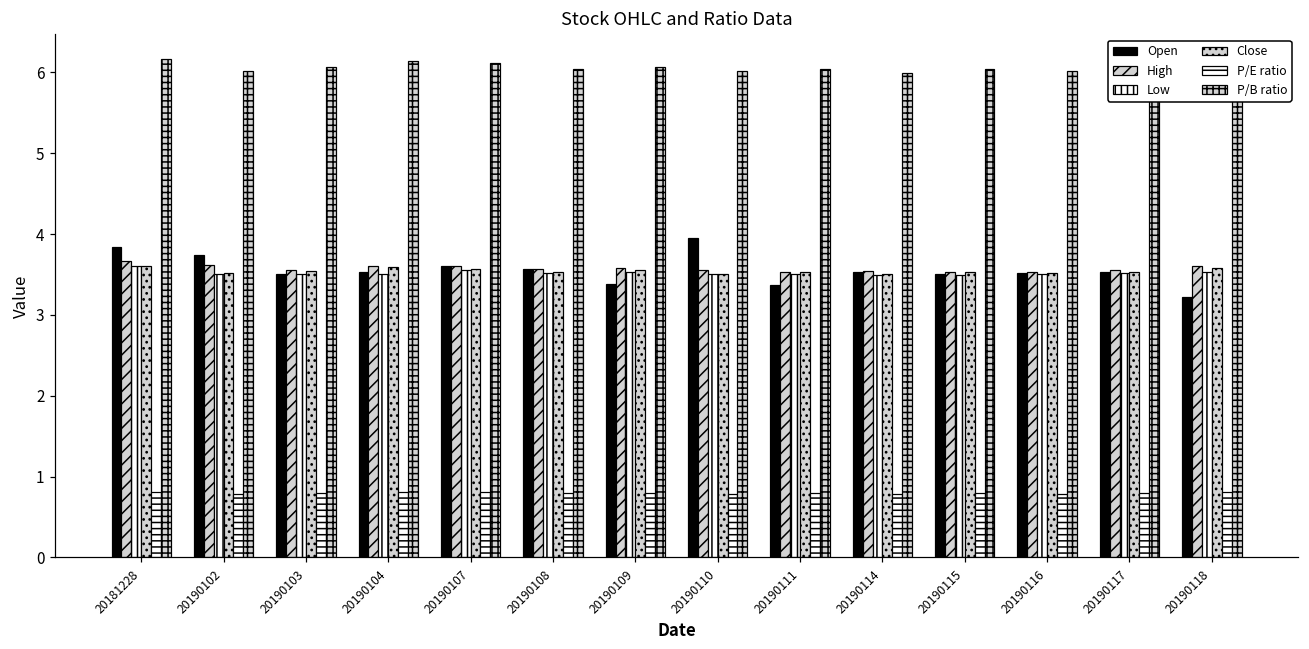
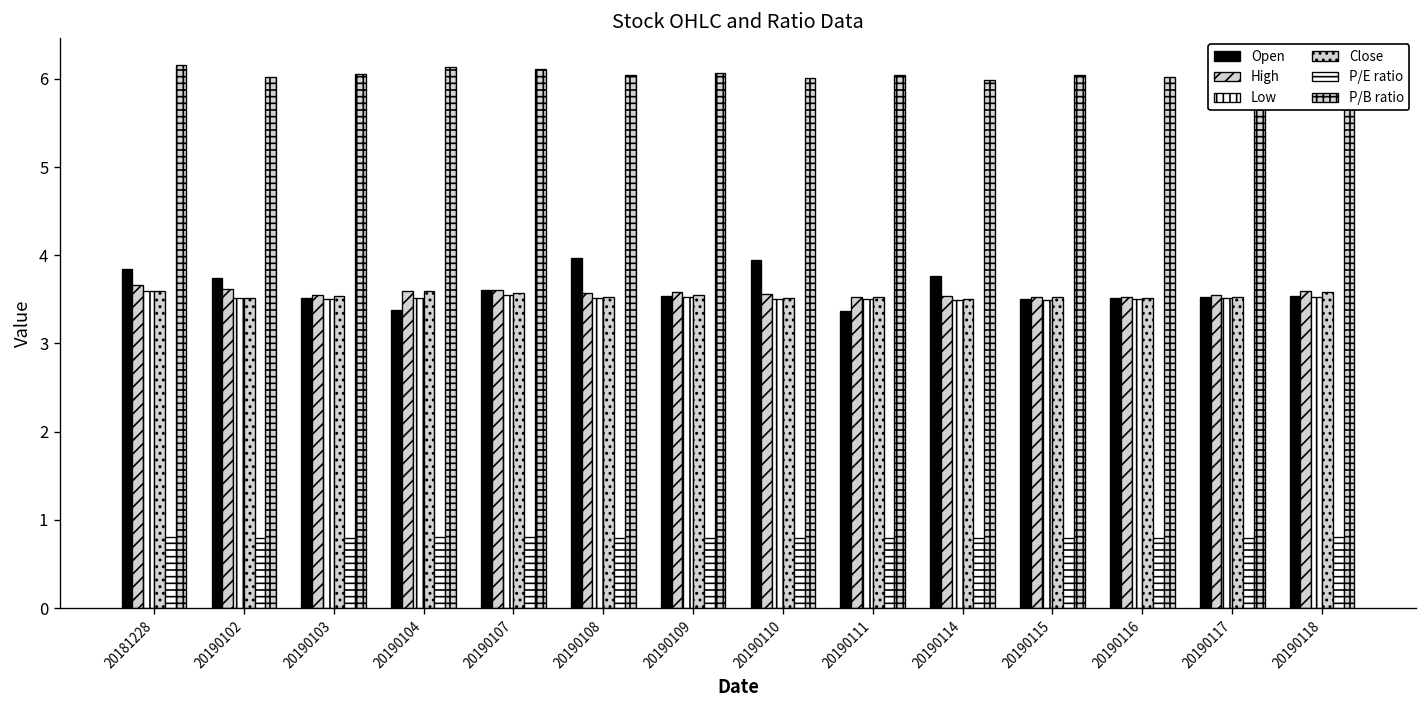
  {
    "Open": {
      "20181228": 3.8,
      "20190102": 3.7,
      "20190103": 3.5,
-     "20190104": 3.5,
+     "20190104": 3.4,
      "20190107": 3.6,
-     "20190108": 3.6,
-     "20190109": 3.4,
+     "20190108": 4.0,
+     "20190109": 3.5,
      "20190110": 4.0,
      "20190111": 3.4,
-     "20190114": 3.5,
+     "20190114": 3.8,
      "20190115": 3.5,
      "20190116": 3.5,
      "20190117": 3.5,
-     "20190118": 3.2
+     "20190118": 3.5
    }
  }
